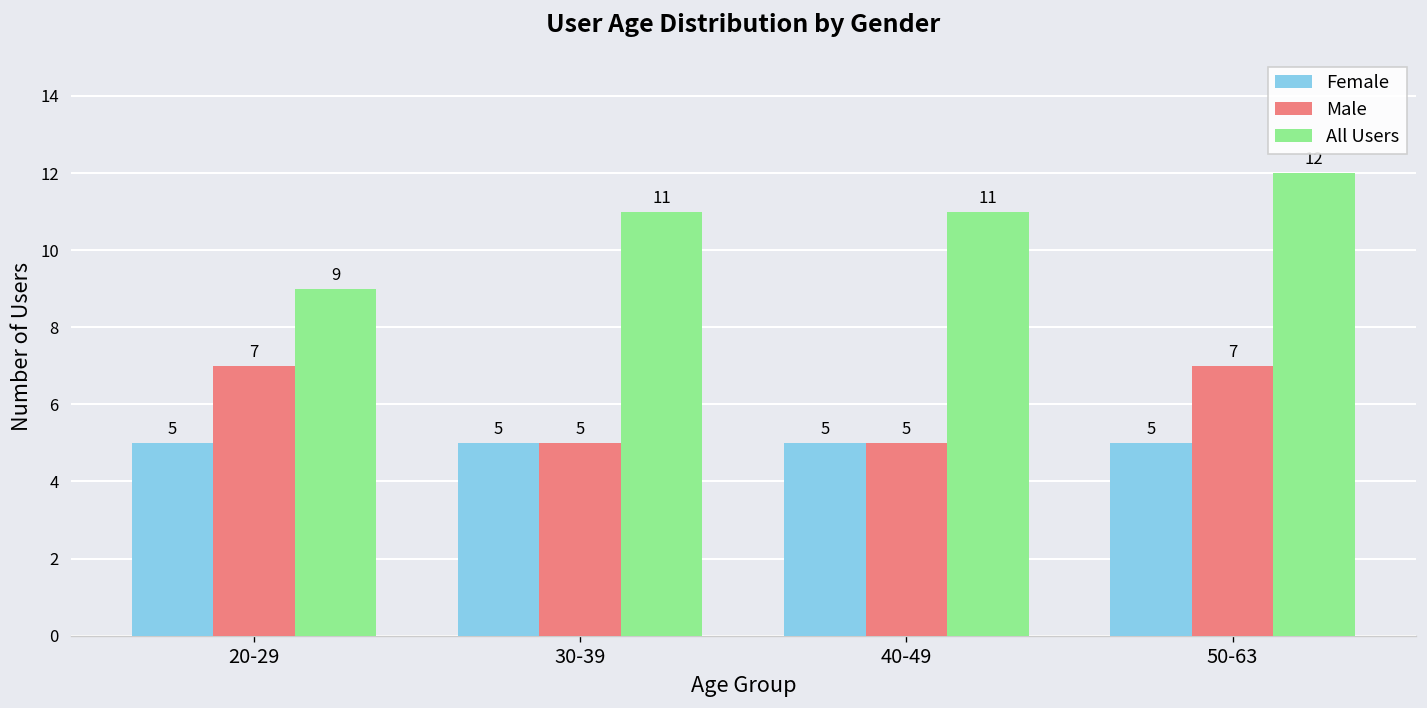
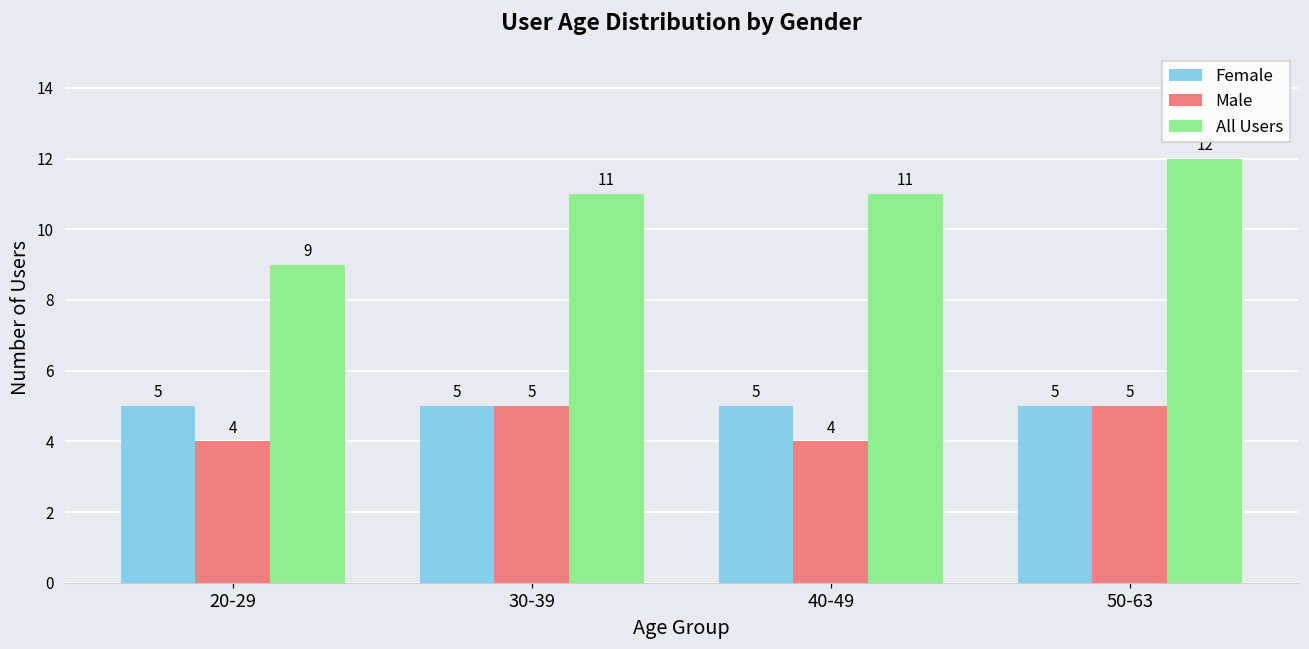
  {
    "Female": {
      "20-29": 5,
      "30-39": 5,
      "40-49": 5,
      "50-63": 5
    },
    "Male": {
-     "20-29": 7,
+     "20-29": 4,
      "30-39": 5,
-     "40-49": 5,
-     "50-63": 7
+     "40-49": 4,
+     "50-63": 5
    },
    "All Users": {
      "20-29": 9,
      "30-39": 11,
      "40-49": 11
    }
  }
